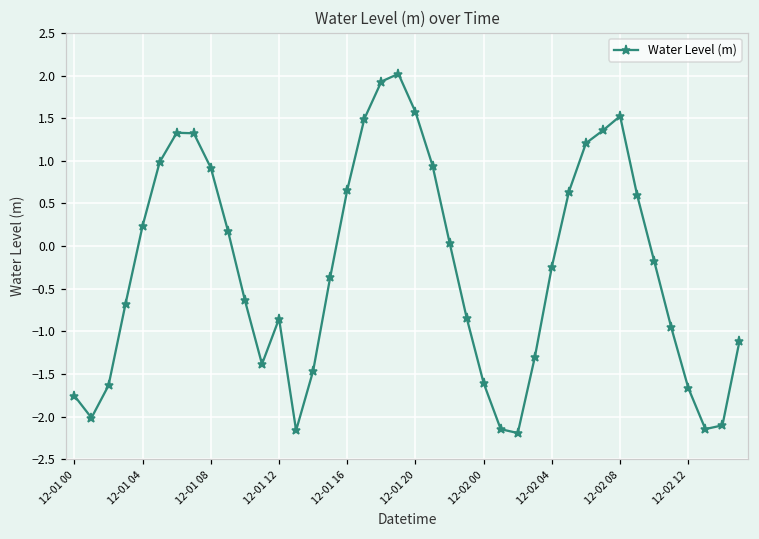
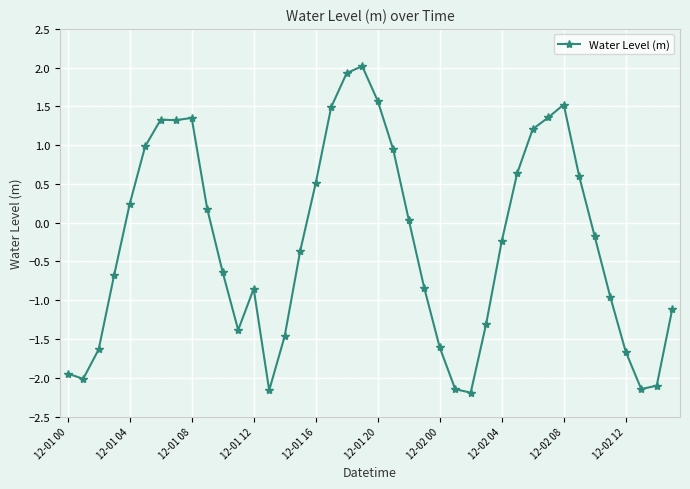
  {
-   "12-01 00": -1.8,
+   "12-01 00": -1.9,
    "12-01 04": 0.2,
-   "12-01 08": 0.9,
+   "12-01 08": 1.4,
    "12-01 12": -0.9,
-   "12-01 16": 0.7,
+   "12-01 16": 0.5,
    "12-01 20": 1.6,
    "12-02 00": -1.6,
    "12-02 04": -0.2,
    "12-02 08": 1.5,
    "12-02 12": -1.7
  }
